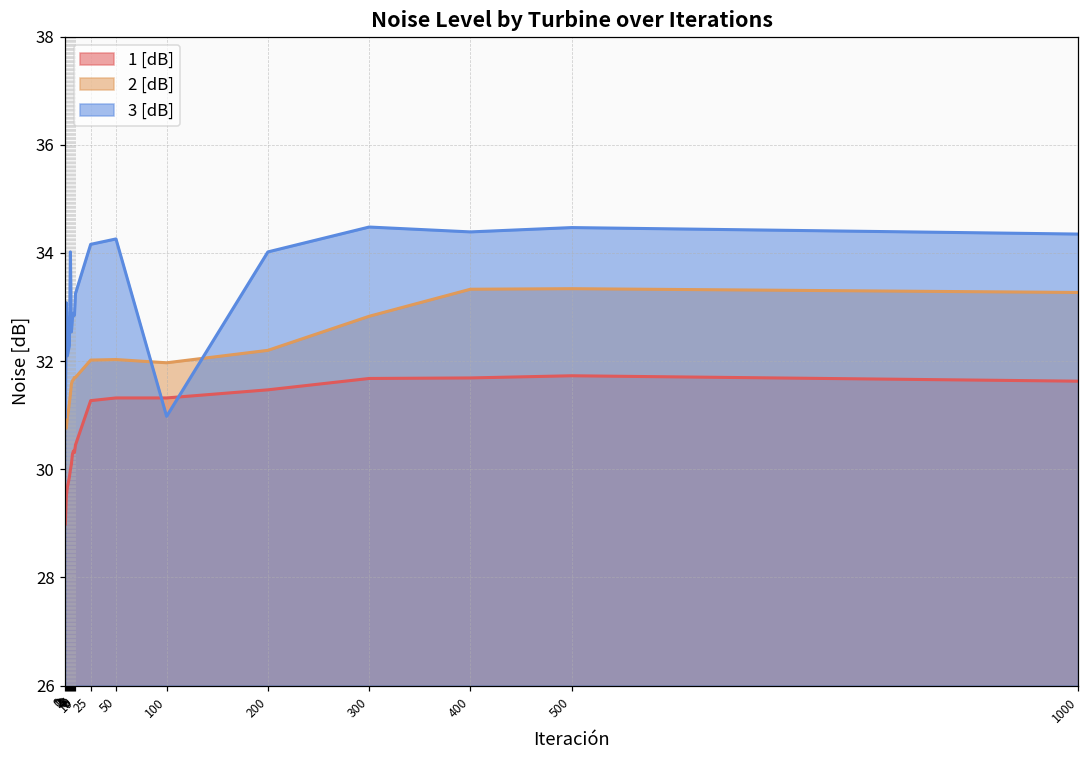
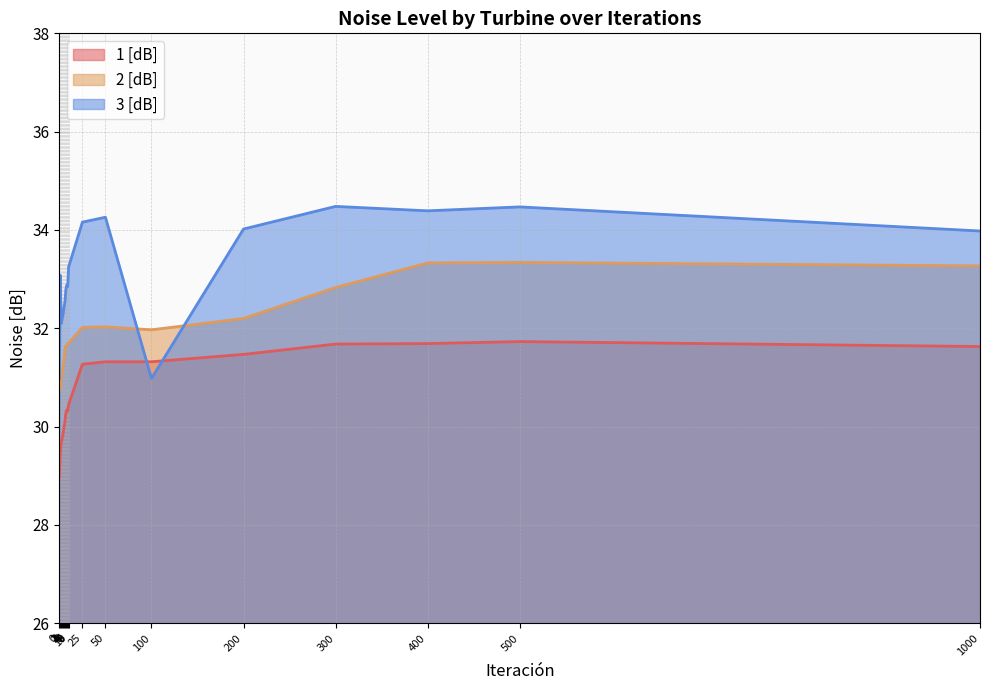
  {
    "3 [dB]": {
      "1": 33.1,
      "2": 32.1,
      "3": 32.2,
      "4": 32.3,
-     "5": 34.0,
+     "5": 32.4,
      "6": 32.5,
      "7": 32.8,
      "8": 32.9,
      "9": 32.9,
      "10": 33.3,
      "25": 34.2,
      "50": 34.3,
      "100": 31.0,
      "200": 34.0,
      "300": 34.5,
      "400": 34.4,
      "500": 34.5,
-     "1000": 34.4
+     "1000": 34.0
    }
  }
